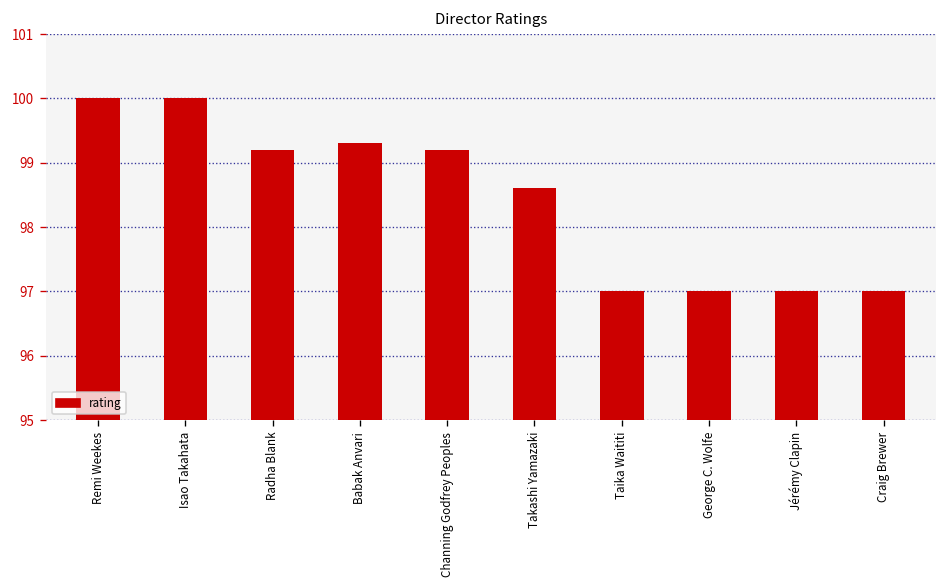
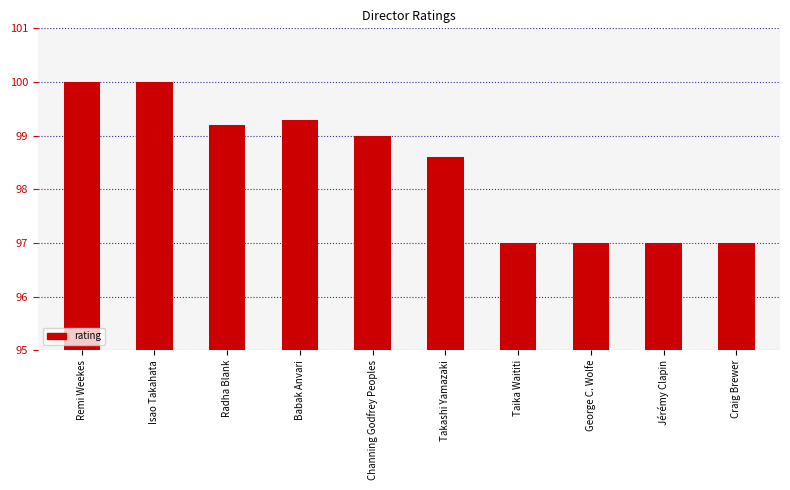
  {
    "Remi Weekes": 100.0,
    "Isao Takahata": 100.0,
    "Radha Blank": 99.2,
    "Babak Anvari": 99.3,
-   "Channing Godfrey Peoples": 99.2,
+   "Channing Godfrey Peoples": 99.0,
    "Takashi Yamazaki": 98.6,
    "Taika Waititi": 97.0,
    "George C. Wolfe": 97.0,
    "Jérémy Clapin": 97.0,
    "Craig Brewer": 97.0
  }
